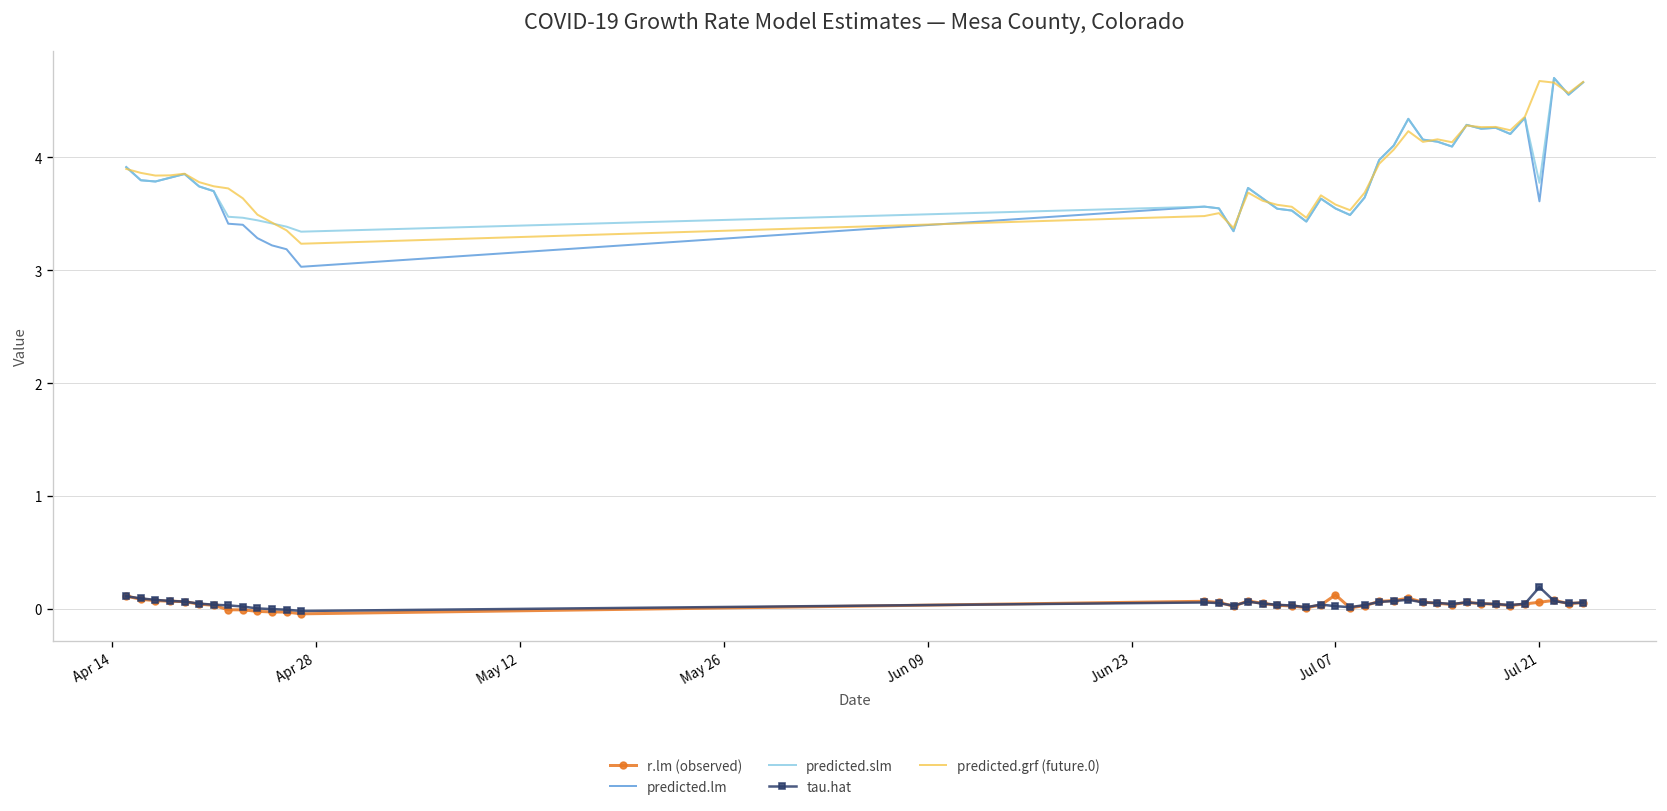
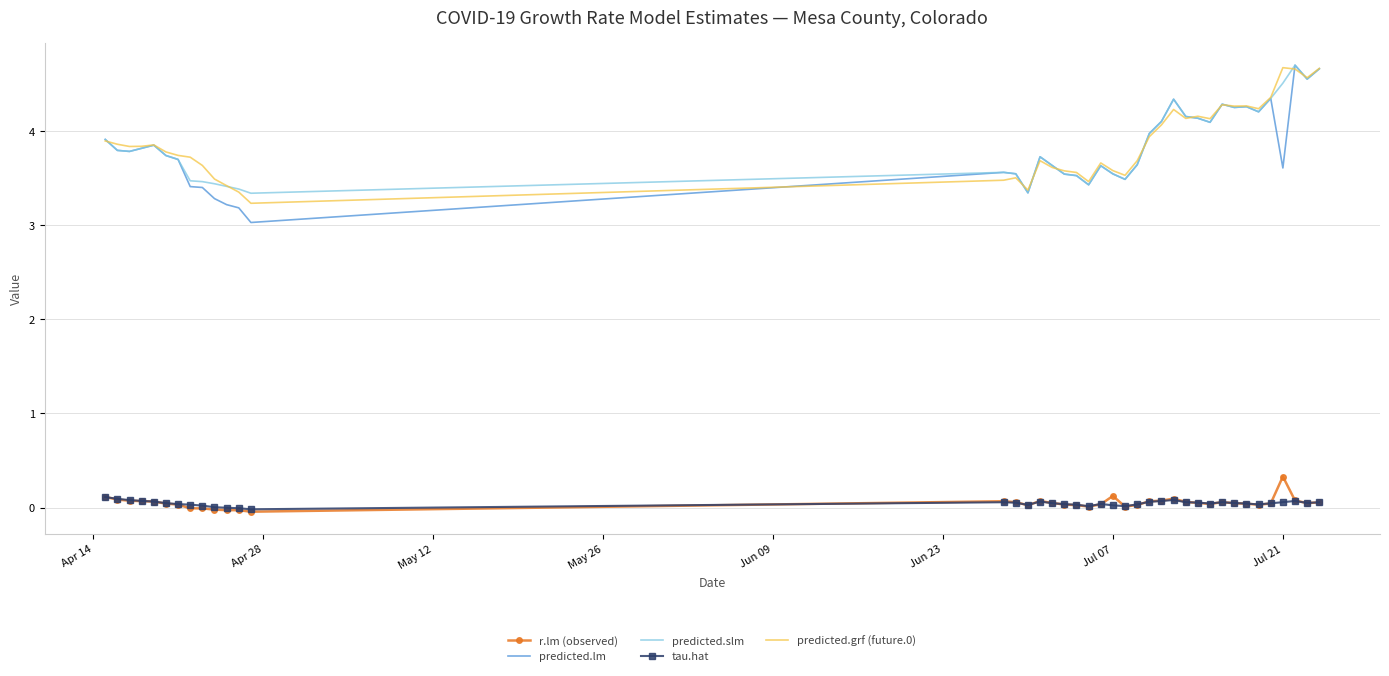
  {
    "r.lm (observed)": {
      "Jul 07": 0.1,
-     "Jul 21": 0.1
+     "Jul 21": 0.3
    },
    "predicted.lm": {
      "Jul 21": 3.6
    },
    "predicted.slm": {
-     "Jul 21": 3.8
+     "Jul 21": 4.5
    },
    "tau.hat": {
      "Jul 07": 0.0,
-     "Jul 21": 0.2
+     "Jul 21": 0.1
    },
    "predicted.grf (future.0)": {
      "Jul 07": 3.6,
      "Jul 21": 4.7
    }
  }
